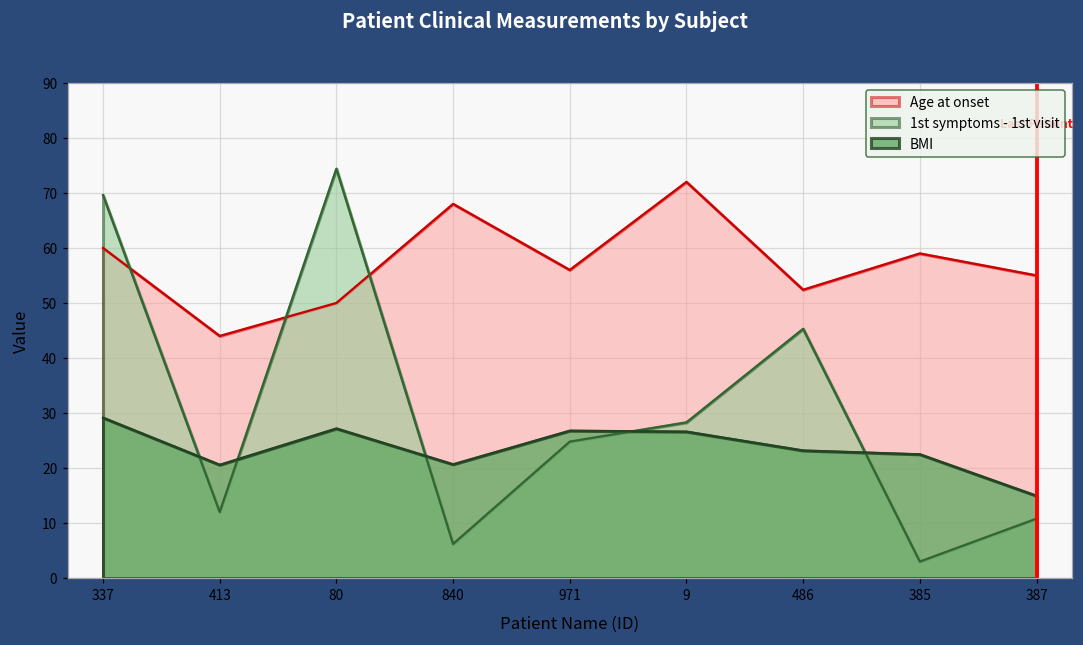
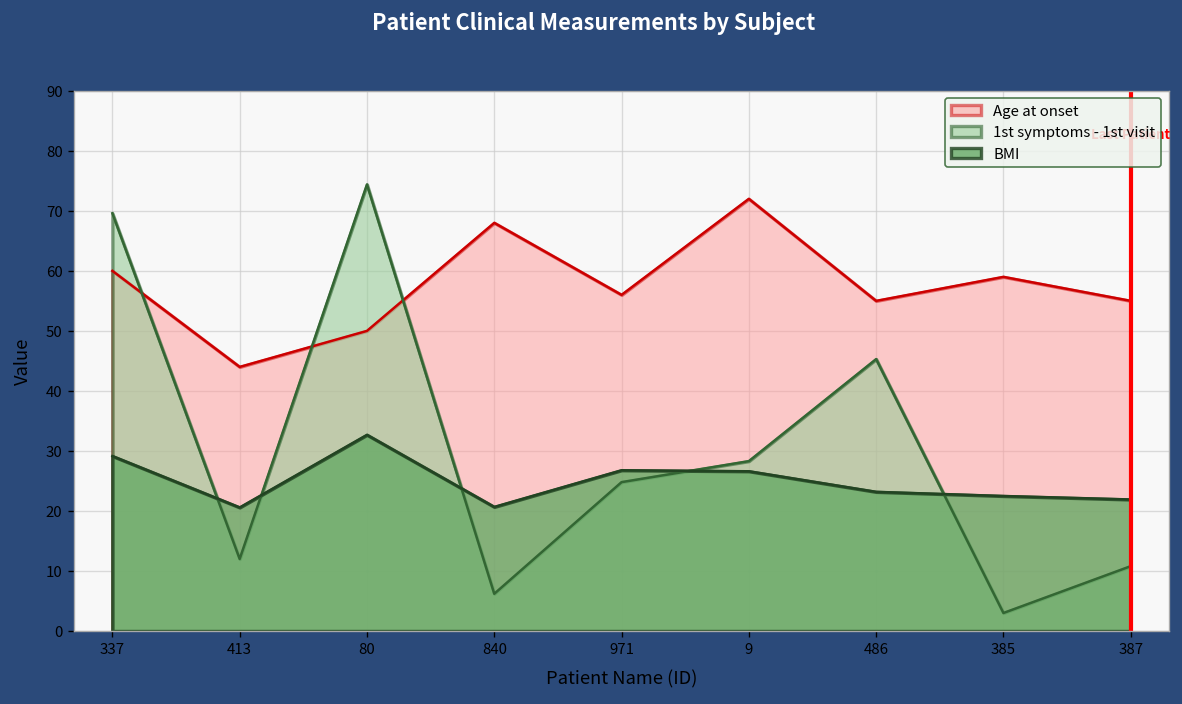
  {
    "Age at onset": {
      "337": 60,
      "413": 44,
      "80": 50,
      "840": 68,
      "971": 56,
      "9": 72,
-     "486": 52,
+     "486": 55,
      "385": 59,
      "387": 55
    },
    "1st symptoms - 1st visit": {
      "337": 70,
      "413": 12,
      "80": 74,
      "840": 6,
      "971": 25,
      "9": 28,
      "486": 45,
      "385": 3,
      "387": 11
    },
    "BMI": {
      "337": 29,
      "413": 21,
-     "80": 27,
+     "80": 33,
      "840": 21,
      "971": 27,
      "9": 27,
      "486": 23,
      "385": 22,
-     "387": 15
+     "387": 22
    }
  }
